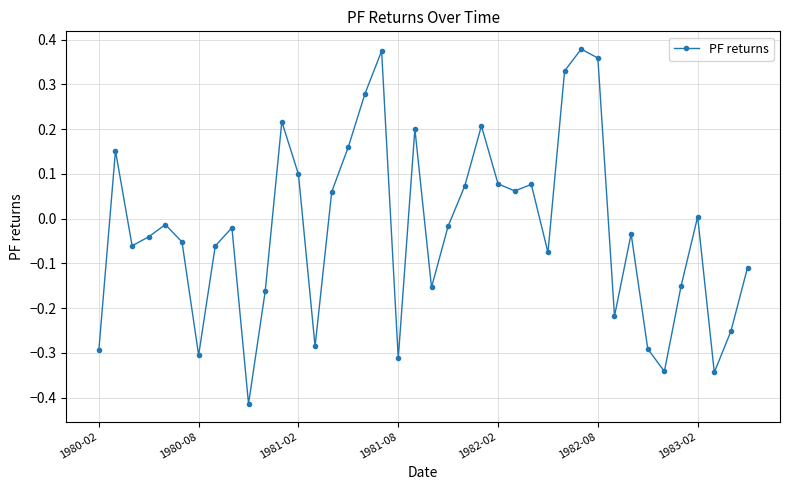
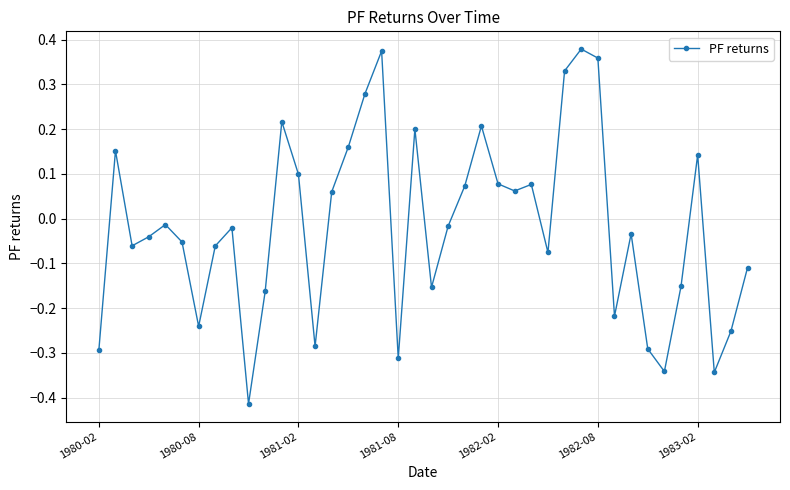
  {
    "1980-02": -0.29,
-   "1980-08": -0.30,
+   "1980-08": -0.24,
    "1981-02": 0.10,
    "1981-08": -0.31,
    "1982-02": 0.08,
    "1982-08": 0.36,
-   "1983-02": 0.00
+   "1983-02": 0.14
  }
